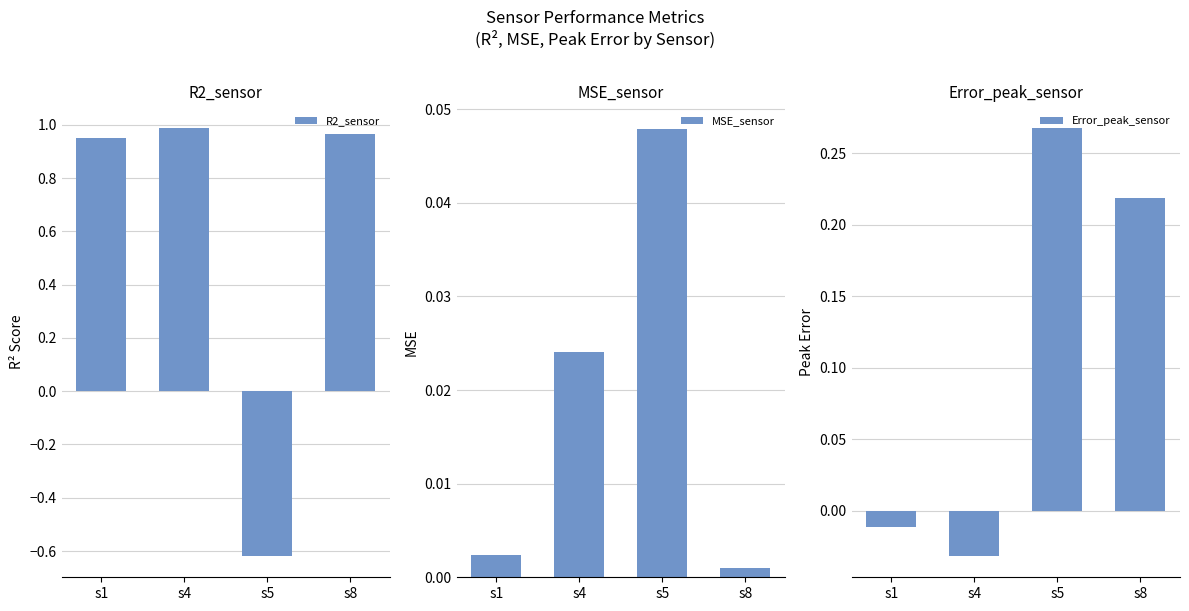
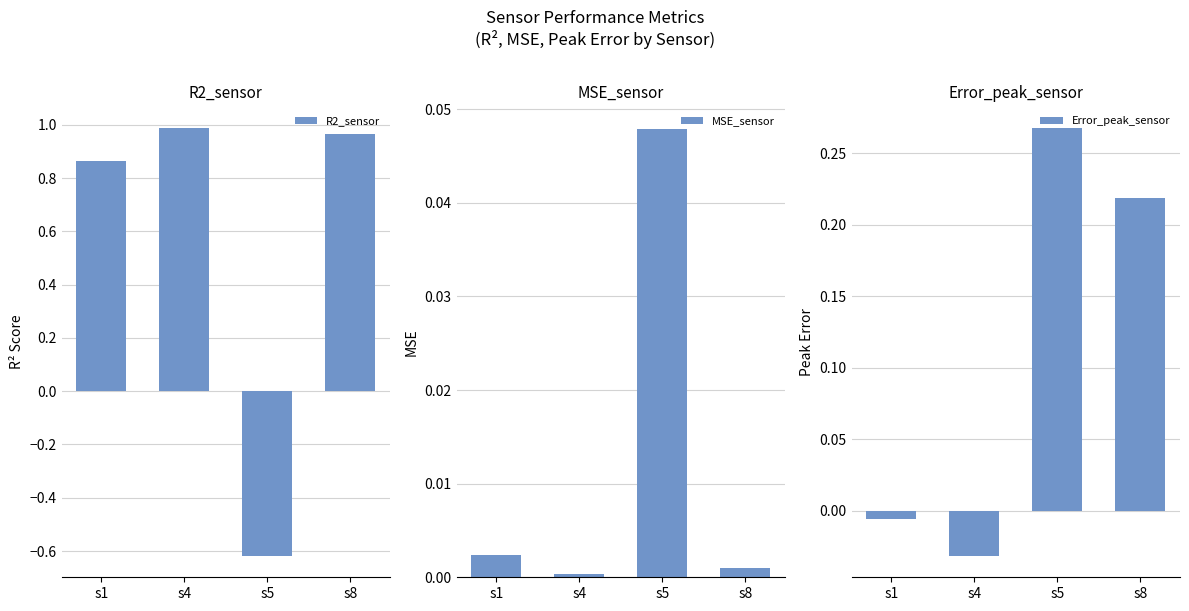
  {
    "R2_sensor": {
-     "s1": 0.95,
+     "s1": 0.86,
      "s4": 0.99,
      "s5": -0.62,
      "s8": 0.97
    },
    "MSE_sensor": {
      "s1": 0.002,
-     "s4": 0.024,
+     "s4": 0.000,
      "s5": 0.048,
      "s8": 0.001
    },
    "Error_peak_sensor": {
-     "s1": -0.011,
+     "s1": -0.006,
      "s4": -0.031,
      "s5": 0.268,
      "s8": 0.219
    }
  }
